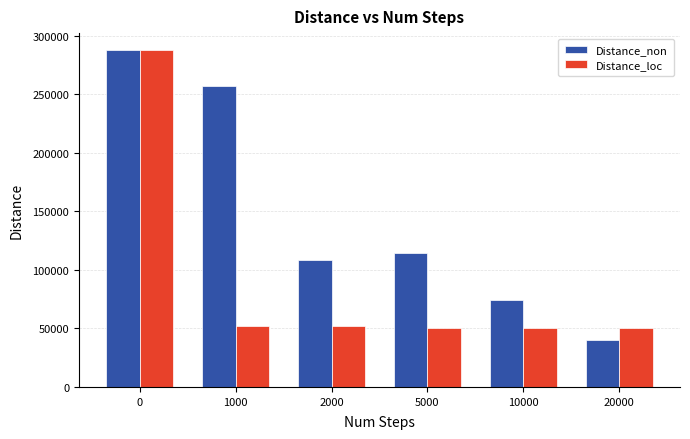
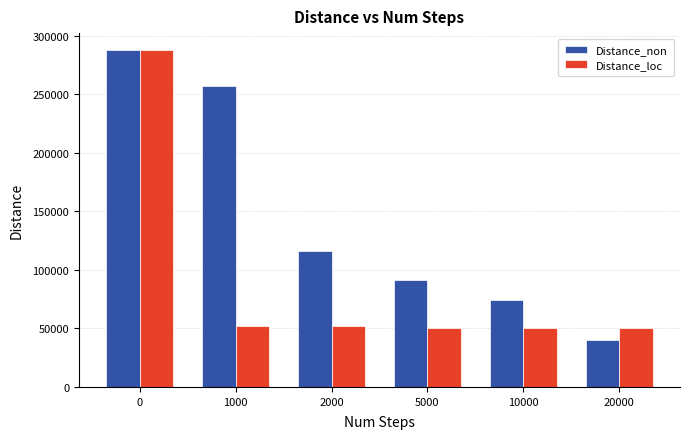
  {
    "Distance_non": {
      "0": 288000,
      "1000": 257000,
-     "2000": 109000,
-     "5000": 114000,
+     "2000": 116000,
+     "5000": 91000,
      "10000": 74000,
      "20000": 40000
    },
    "Distance_loc": {
      "0": 288000,
      "1000": 52000,
      "2000": 52000,
      "5000": 51000,
      "10000": 51000,
      "20000": 51000
    }
  }
